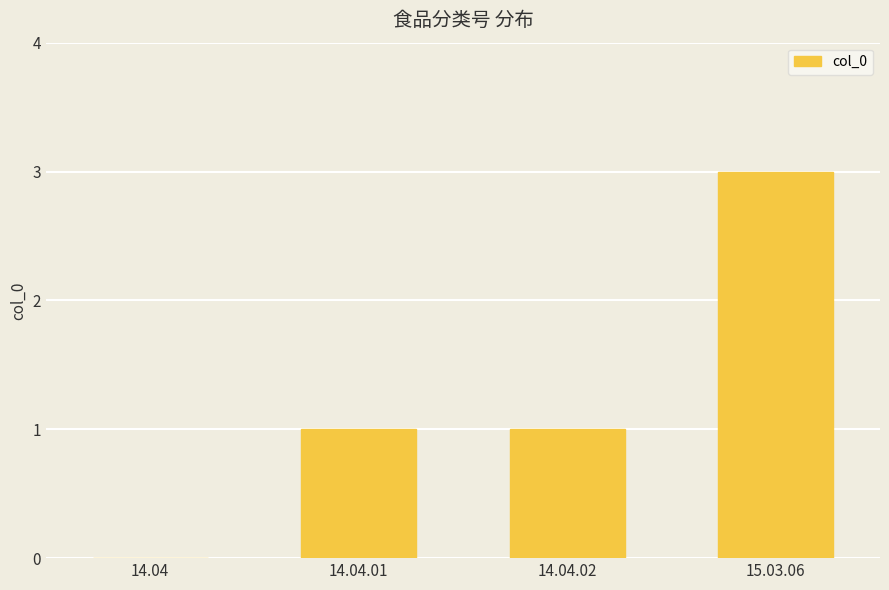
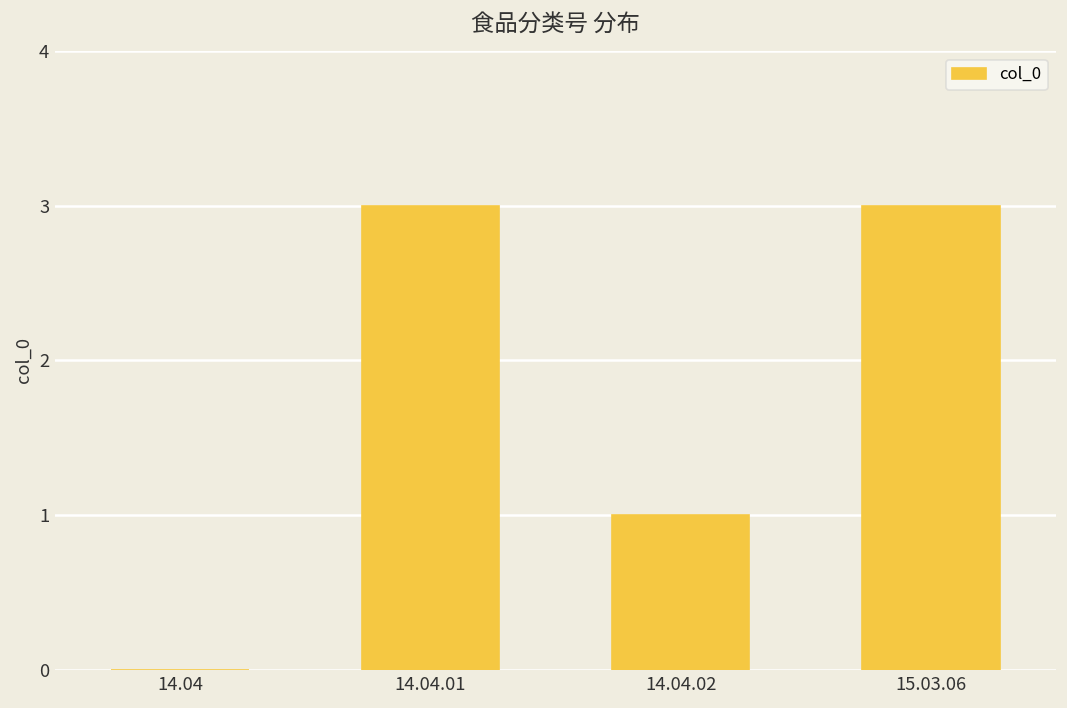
  {
    "14.04": 0,
-   "14.04.01": 1,
+   "14.04.01": 3,
    "14.04.02": 1,
    "15.03.06": 3
  }
